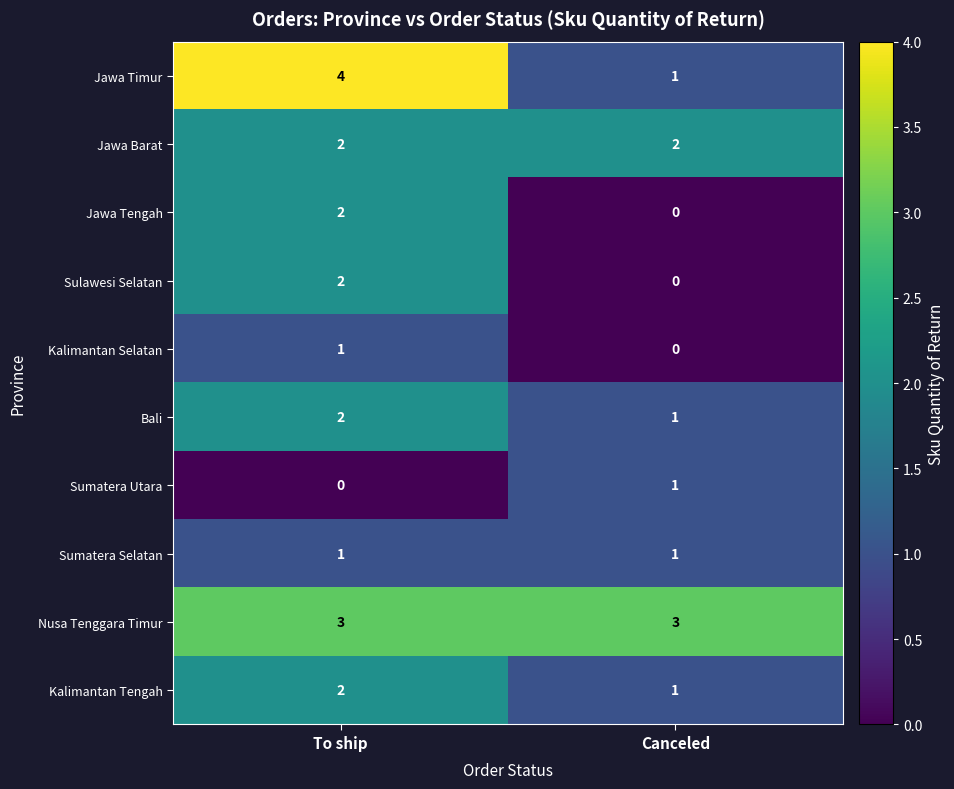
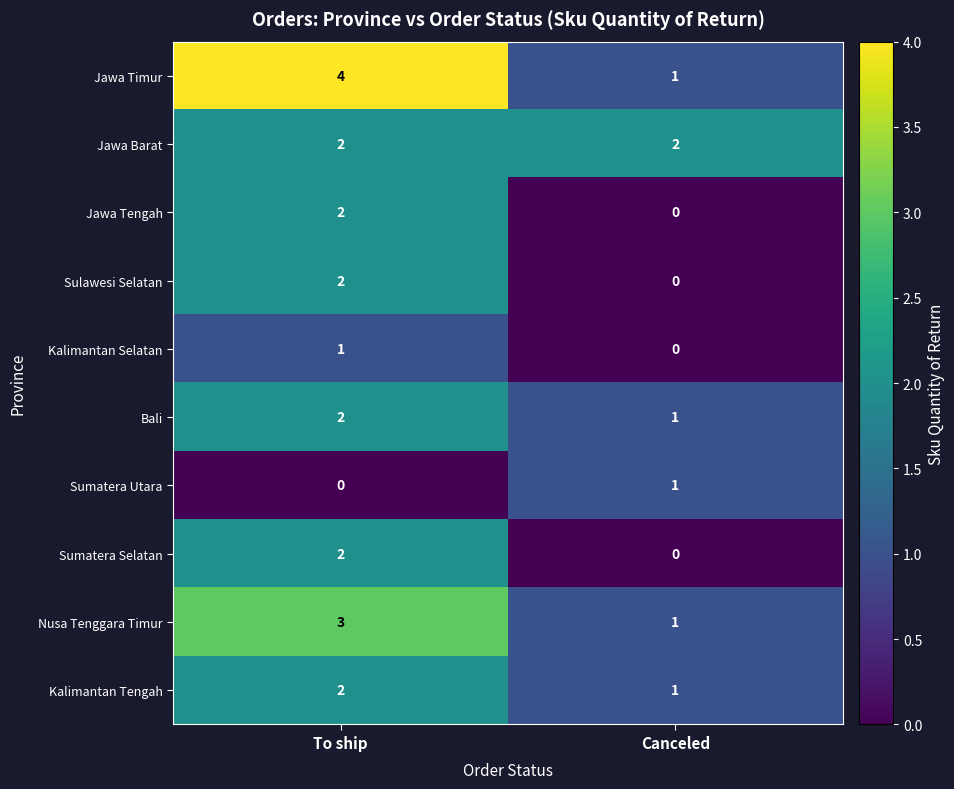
  {
    "Jawa Timur": {
      "To ship": 4,
      "Canceled": 1
    },
    "Jawa Barat": {
      "To ship": 2,
      "Canceled": 2
    },
    "Jawa Tengah": {
      "To ship": 2,
      "Canceled": 0
    },
    "Sulawesi Selatan": {
      "To ship": 2,
      "Canceled": 0
    },
    "Kalimantan Selatan": {
      "To ship": 1,
      "Canceled": 0
    },
    "Bali": {
      "To ship": 2,
      "Canceled": 1
    },
    "Sumatera Utara": {
      "To ship": 0,
      "Canceled": 1
    },
    "Sumatera Selatan": {
-     "To ship": 1,
-     "Canceled": 1
+     "To ship": 2,
+     "Canceled": 0
    },
    "Nusa Tenggara Timur": {
      "To ship": 3,
-     "Canceled": 3
+     "Canceled": 1
    },
    "Kalimantan Tengah": {
      "To ship": 2,
      "Canceled": 1
    }
  }
